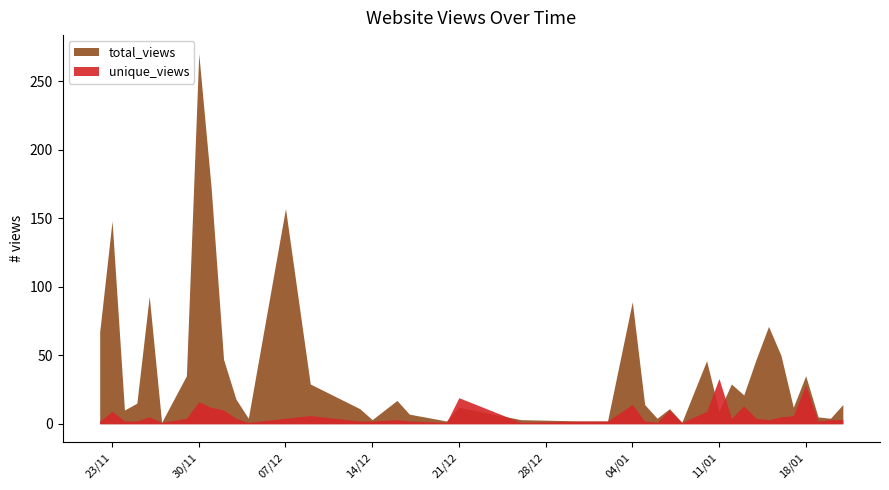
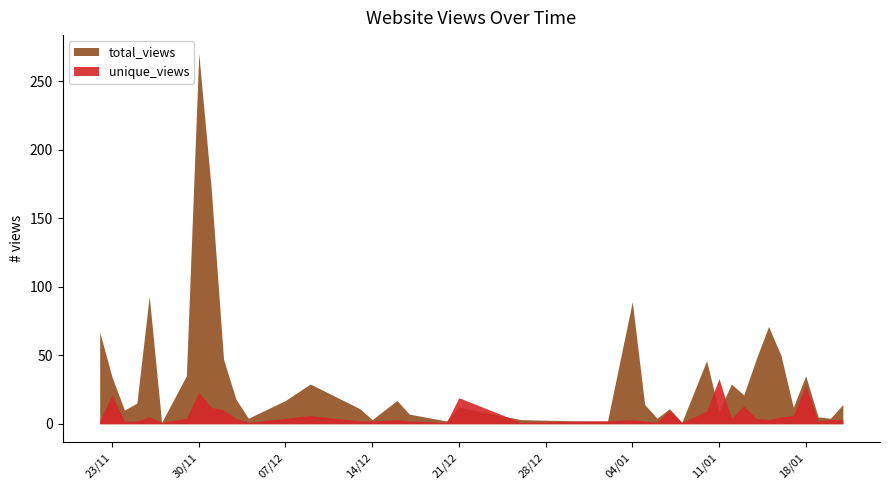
  {
    "total_views": {
-     "23/11": 148,
+     "23/11": 34,
      "30/11": 270,
-     "07/12": 157,
+     "07/12": 17,
      "21/12": 12,
      "04/01": 89,
      "11/01": 9,
      "18/01": 35
    },
    "unique_views": {
-     "23/11": 9,
-     "30/11": 16,
+     "23/11": 21,
+     "30/11": 23,
      "07/12": 4,
      "21/12": 19,
-     "04/01": 14,
+     "04/01": 3,
      "11/01": 33,
      "18/01": 28
    }
  }
